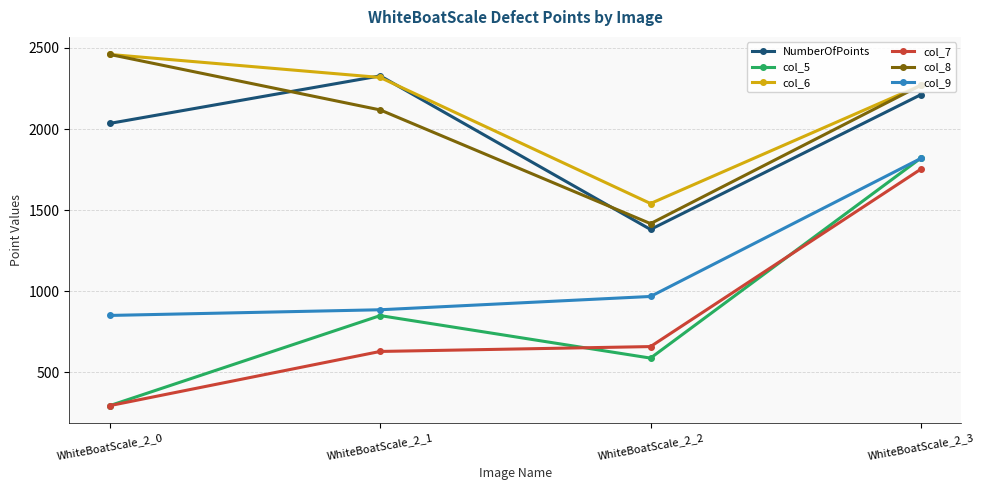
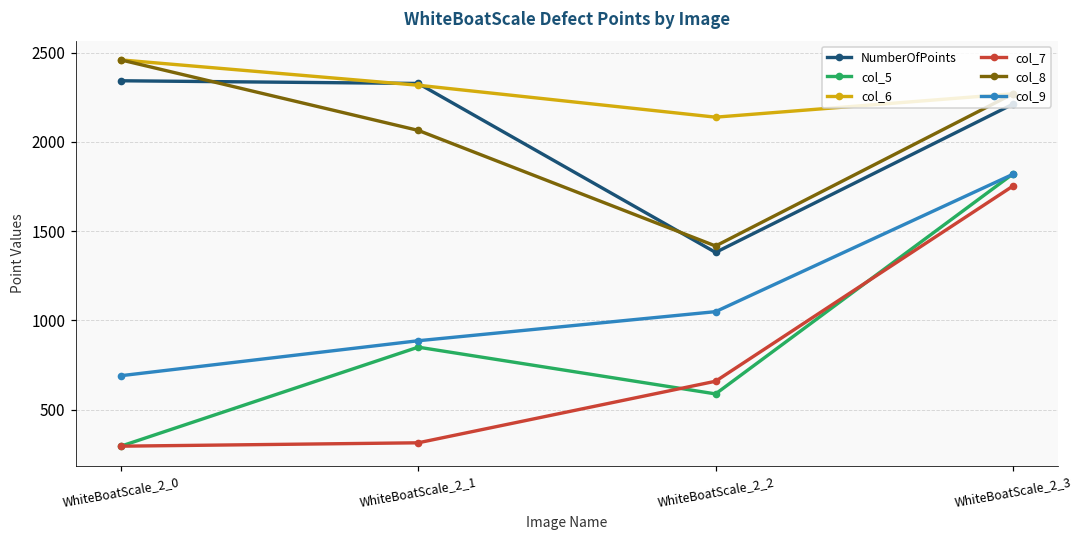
  {
    "NumberOfPoints": {
-     "WhiteBoatScale_2_0": 2040,
+     "WhiteBoatScale_2_0": 2340,
      "WhiteBoatScale_2_2": 1380,
      "WhiteBoatScale_2_3": 2210
    },
    "col_5": {
      "WhiteBoatScale_2_1": 850,
      "WhiteBoatScale_2_2": 590
    },
    "col_6": {
-     "WhiteBoatScale_2_2": 1540
+     "WhiteBoatScale_2_2": 2140
    },
    "col_7": {
-     "WhiteBoatScale_2_1": 630,
+     "WhiteBoatScale_2_1": 310,
      "WhiteBoatScale_2_2": 660,
      "WhiteBoatScale_2_3": 1750
    },
    "col_8": {
-     "WhiteBoatScale_2_1": 2120,
+     "WhiteBoatScale_2_1": 2070,
      "WhiteBoatScale_2_2": 1420
    },
    "col_9": {
-     "WhiteBoatScale_2_0": 850,
+     "WhiteBoatScale_2_0": 690,
      "WhiteBoatScale_2_1": 890,
-     "WhiteBoatScale_2_2": 970
+     "WhiteBoatScale_2_2": 1050
    }
  }
